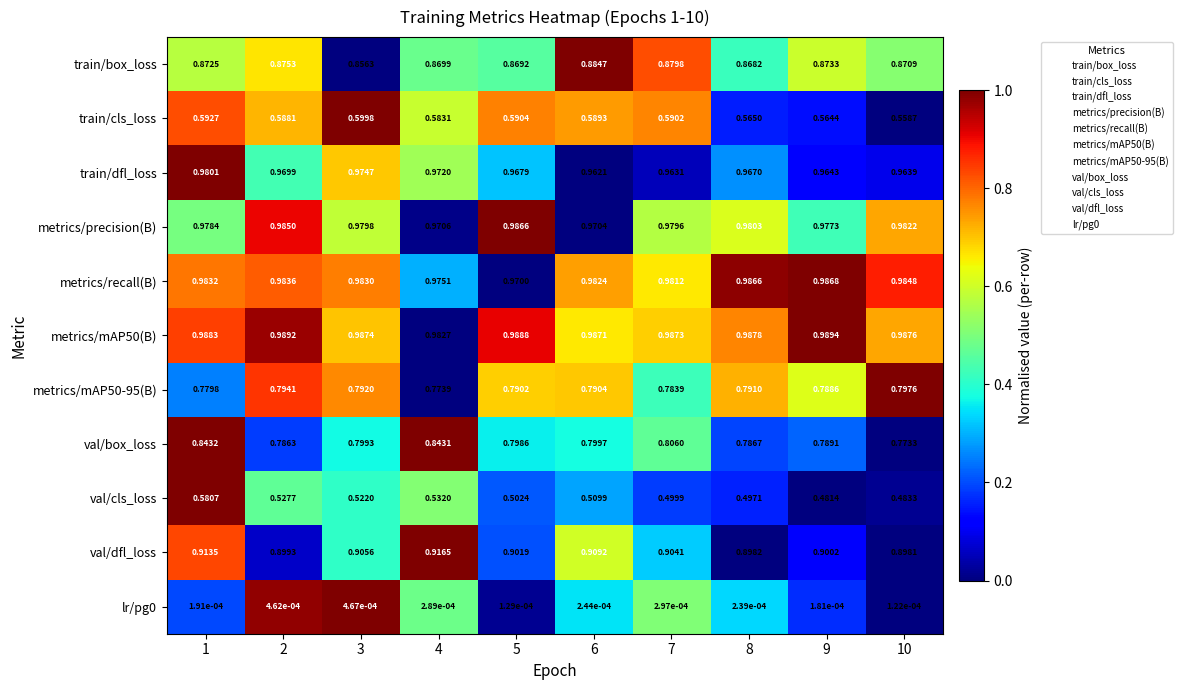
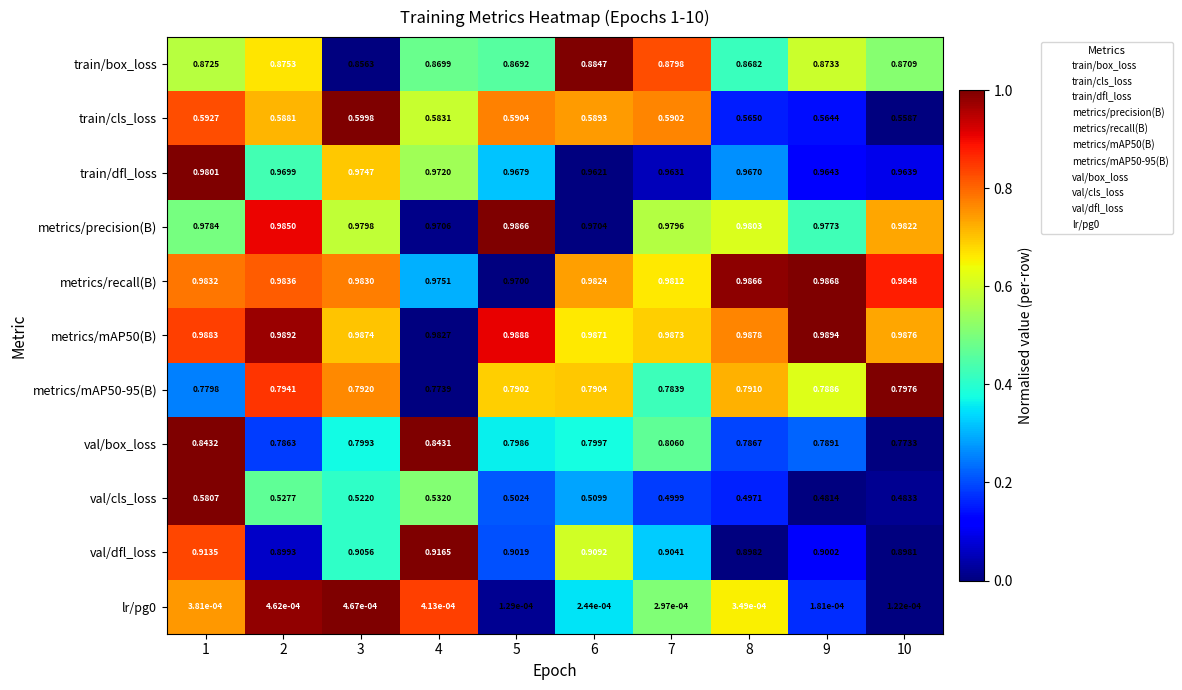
  {
    "train/box_loss": {
      "1": "0.8725",
      "2": "0.8753",
      "3": "0.8563",
      "4": "0.8699",
      "5": "0.8692",
      "6": "0.8847",
      "7": "0.8798",
      "8": "0.8682",
      "9": "0.8733",
      "10": "0.8709"
    },
    "train/cls_loss": {
      "1": "0.5927",
      "2": "0.5881",
      "3": "0.5998",
      "4": "0.5831",
      "5": "0.5904",
      "6": "0.5893",
      "7": "0.5902",
      "8": "0.5650",
      "9": "0.5644",
      "10": "0.5587"
    },
    "train/dfl_loss": {
      "1": "0.9801",
      "2": "0.9699",
      "3": "0.9747",
      "4": "0.9720",
      "5": "0.9679",
      "6": "0.9621",
      "7": "0.9631",
      "8": "0.9670",
      "9": "0.9643",
      "10": "0.9639"
    },
    "metrics/precision(B)": {
      "1": "0.9784",
      "2": "0.9850",
      "3": "0.9798",
      "4": "0.9706",
      "5": "0.9866",
      "6": "0.9704",
      "7": "0.9796",
      "8": "0.9803",
      "9": "0.9773",
      "10": "0.9822"
    },
    "metrics/recall(B)": {
      "1": "0.9832",
      "2": "0.9836",
      "3": "0.9830",
      "4": "0.9751",
      "5": "0.9700",
      "6": "0.9824",
      "7": "0.9812",
      "8": "0.9866",
      "9": "0.9868",
      "10": "0.9848"
    },
    "metrics/mAP50(B)": {
      "1": "0.9883",
      "2": "0.9892",
      "3": "0.9874",
      "4": "0.9827",
      "5": "0.9888",
      "6": "0.9871",
      "7": "0.9873",
      "8": "0.9878",
      "9": "0.9894",
      "10": "0.9876"
    },
    "metrics/mAP50-95(B)": {
      "1": "0.7798",
      "2": "0.7941",
      "3": "0.7920",
      "4": "0.7739",
      "5": "0.7902",
      "6": "0.7904",
      "7": "0.7839",
      "8": "0.7910",
      "9": "0.7886",
      "10": "0.7976"
    },
    "val/box_loss": {
      "1": "0.8432",
      "2": "0.7863",
      "3": "0.7993",
      "4": "0.8431",
      "5": "0.7986",
      "6": "0.7997",
      "7": "0.8060",
      "8": "0.7867",
      "9": "0.7891",
      "10": "0.7733"
    },
    "val/cls_loss": {
      "1": "0.5807",
      "2": "0.5277",
      "3": "0.5220",
      "4": "0.5320",
      "5": "0.5024",
      "6": "0.5099",
      "7": "0.4999",
      "8": "0.4971",
      "9": "0.4814",
      "10": "0.4833"
    },
    "val/dfl_loss": {
      "1": "0.9135",
      "2": "0.8993",
      "3": "0.9056",
      "4": "0.9165",
      "5": "0.9019",
      "6": "0.9092",
      "7": "0.9041",
      "8": "0.8982",
      "9": "0.9002",
      "10": "0.8981"
    },
    "lr/pg0": {
-     "1": "1.91e-04",
+     "1": "3.81e-04",
      "2": "4.62e-04",
      "3": "4.67e-04",
-     "4": "2.89e-04",
+     "4": "4.13e-04",
      "5": "1.29e-04",
      "6": "2.44e-04",
      "7": "2.97e-04",
-     "8": "2.39e-04",
+     "8": "3.49e-04",
      "9": "1.81e-04",
      "10": "1.22e-04"
    }
  }
